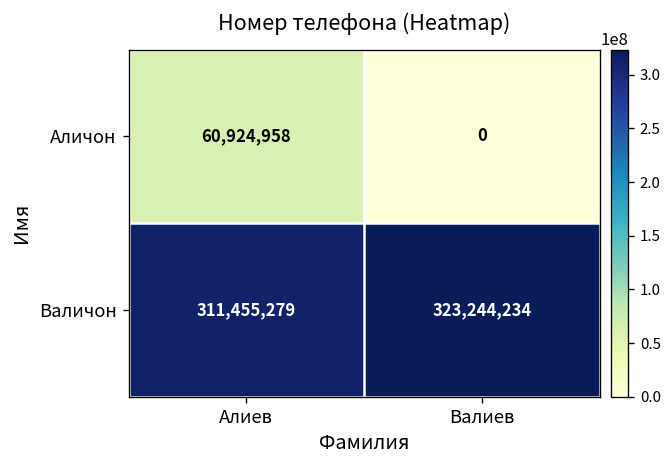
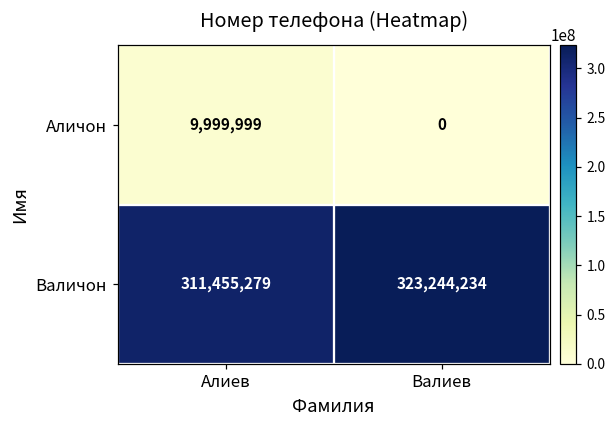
  {
    "Аличон": {
-     "Алиев": "60,924,958",
+     "Алиев": "9,999,999",
      "Валиев": "0"
    },
    "Валичон": {
      "Алиев": "311,455,279",
      "Валиев": "323,244,234"
    }
  }
